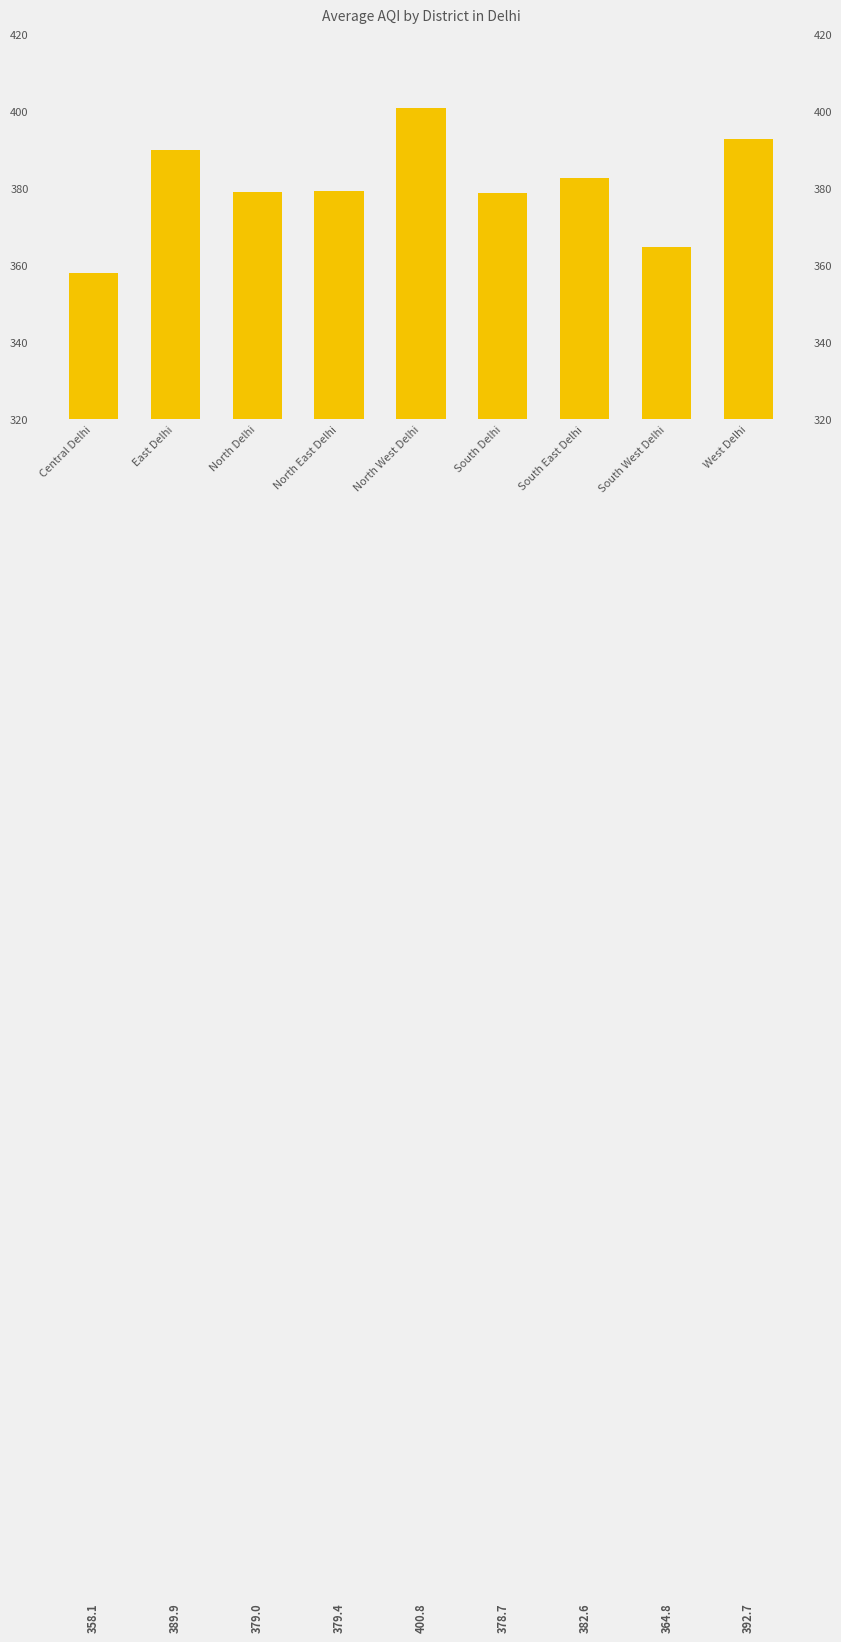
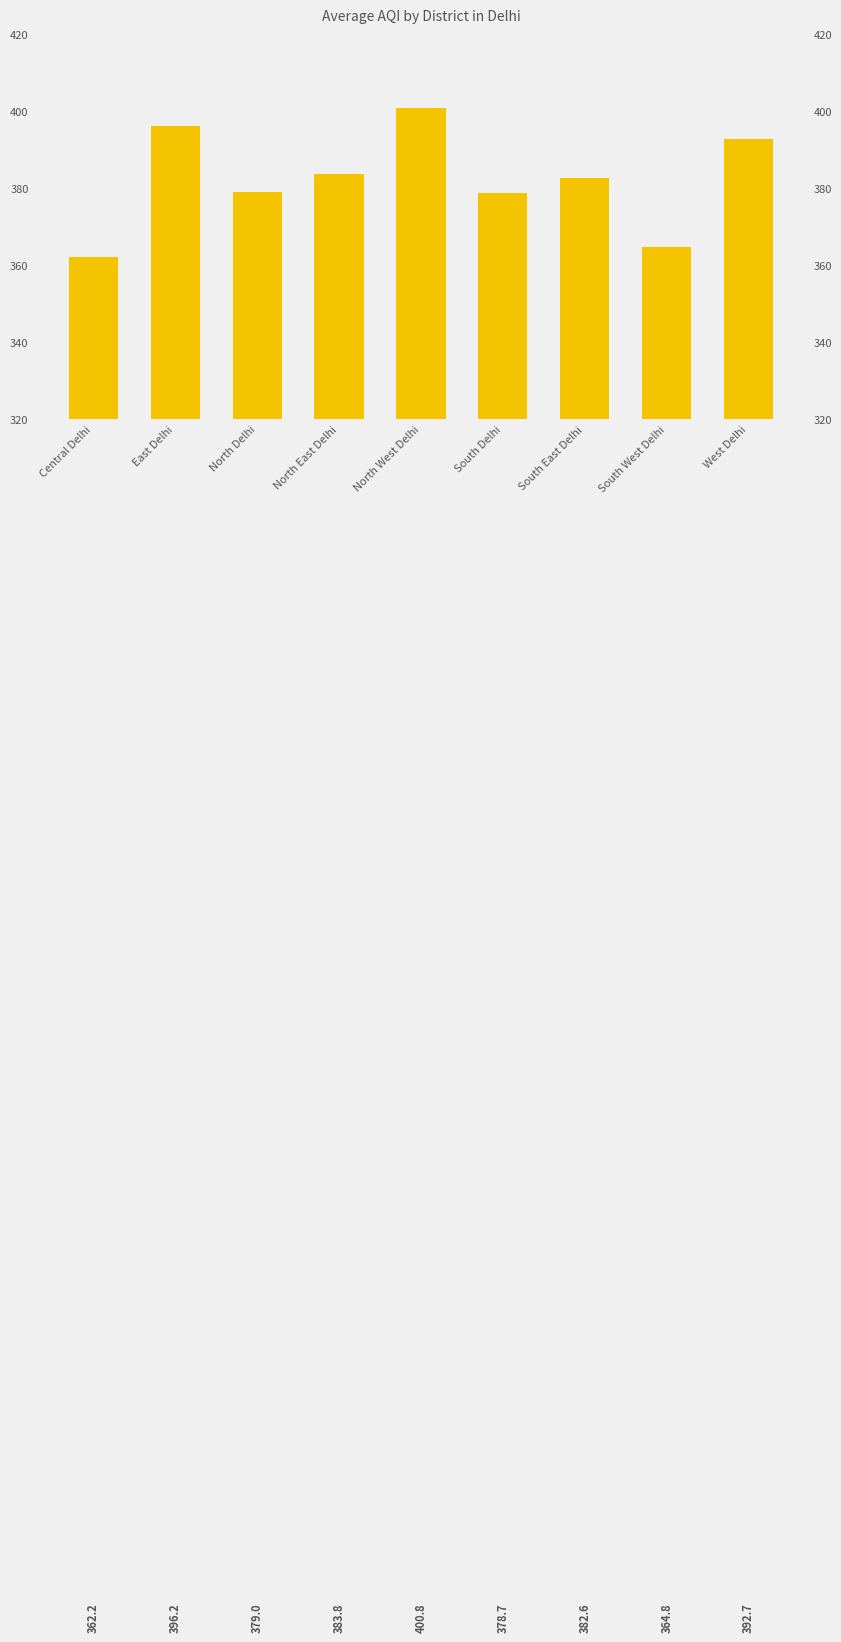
  {
-   "Central Delhi": 358.1,
-   "East Delhi": 389.9,
+   "Central Delhi": 362.2,
+   "East Delhi": 396.2,
    "North Delhi": 379.0,
-   "North East Delhi": 379.4,
+   "North East Delhi": 383.8,
    "North West Delhi": 400.8,
    "South Delhi": 378.7,
    "South East Delhi": 382.6,
    "South West Delhi": 364.8,
    "West Delhi": 392.7
  }
